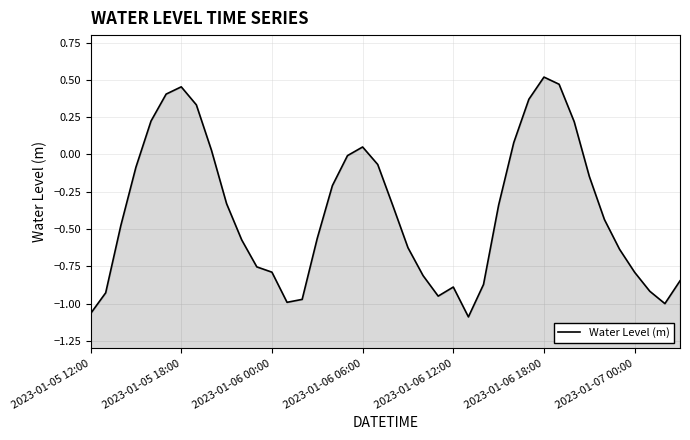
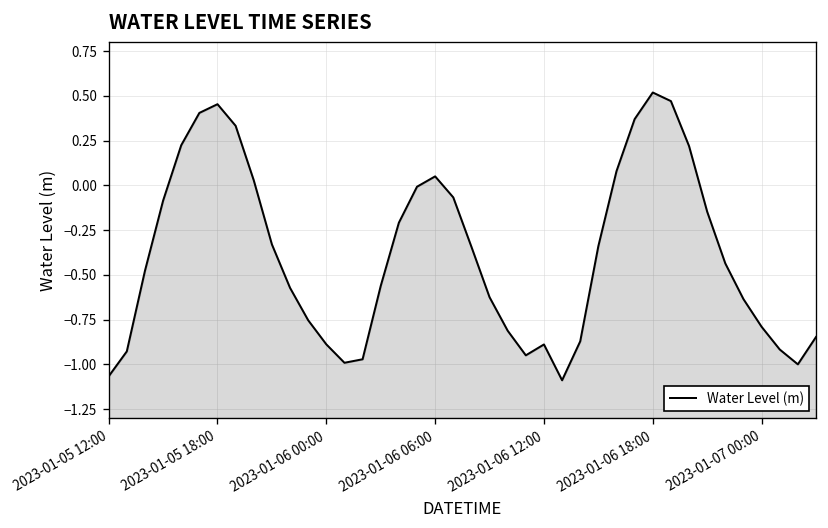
  {
    "2023-01-05 12:00": -1.07,
    "2023-01-05 18:00": 0.45,
-   "2023-01-06 00:00": -0.79,
+   "2023-01-06 00:00": -0.89,
    "2023-01-06 06:00": 0.05,
    "2023-01-06 12:00": -0.89,
    "2023-01-06 18:00": 0.52,
    "2023-01-07 00:00": -0.79
  }
